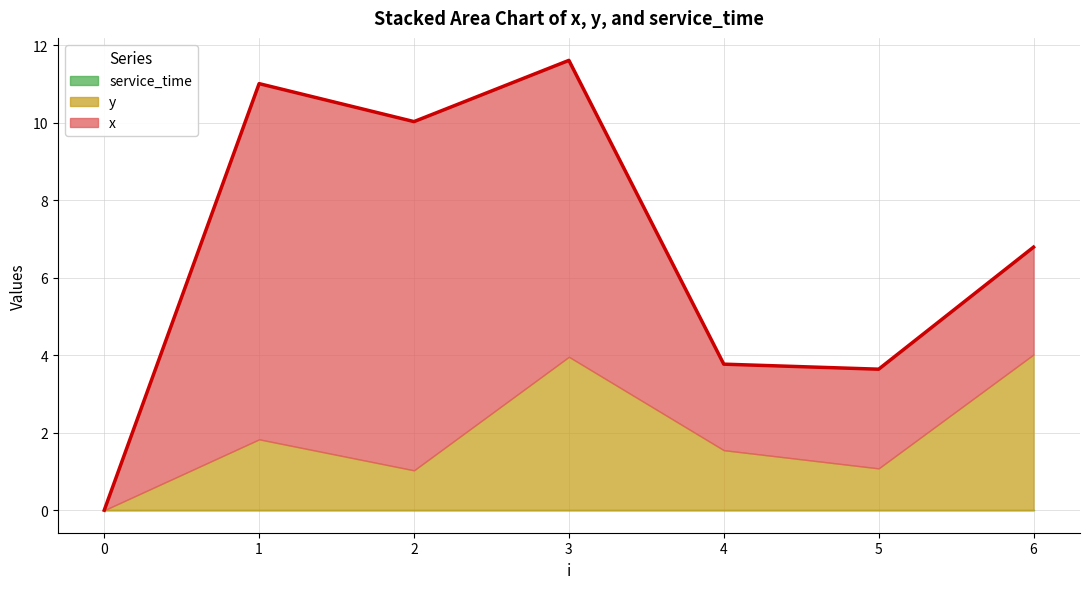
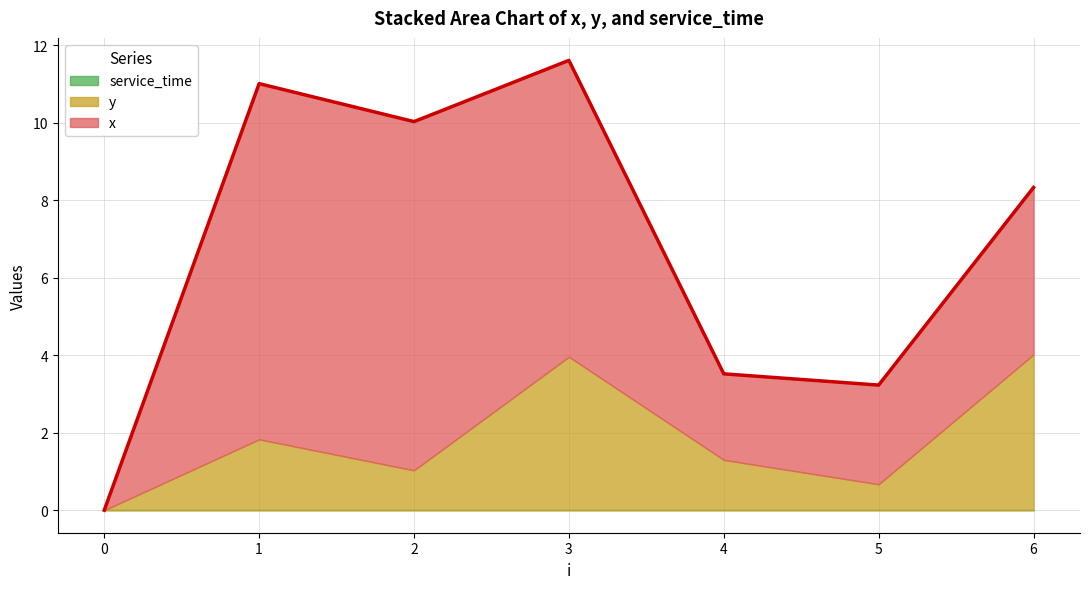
  {
    "service_time": {
      "1": 0.0,
      "2": 0.0,
      "3": 0.0,
      "4": 0.0,
      "5": 0.0,
      "6": 0.0
    },
    "y": {
      "1": 1.8,
      "2": 1.0,
      "3": 4.0,
-     "4": 1.6,
-     "5": 1.1,
+     "4": 1.3,
+     "5": 0.7,
      "6": 4.0
    },
    "x": {
      "1": 9.2,
      "2": 9.0,
      "3": 7.6,
      "4": 2.2,
      "5": 2.6,
-     "6": 2.8
+     "6": 4.3
    }
  }
